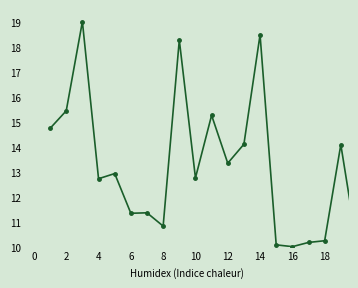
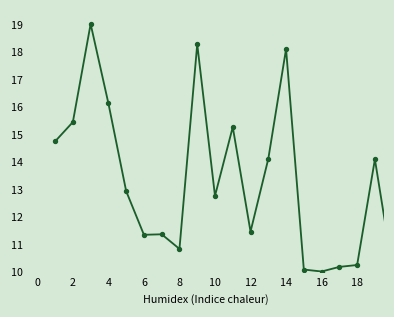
  {
    "2": 15.4,
-   "4": 12.7,
+   "4": 16.1,
    "6": 11.3,
    "8": 10.8,
    "10": 12.7,
-   "12": 13.3,
-   "14": 18.5,
+   "12": 11.4,
+   "14": 18.1,
    "16": 10.0,
    "18": 10.2
  }
